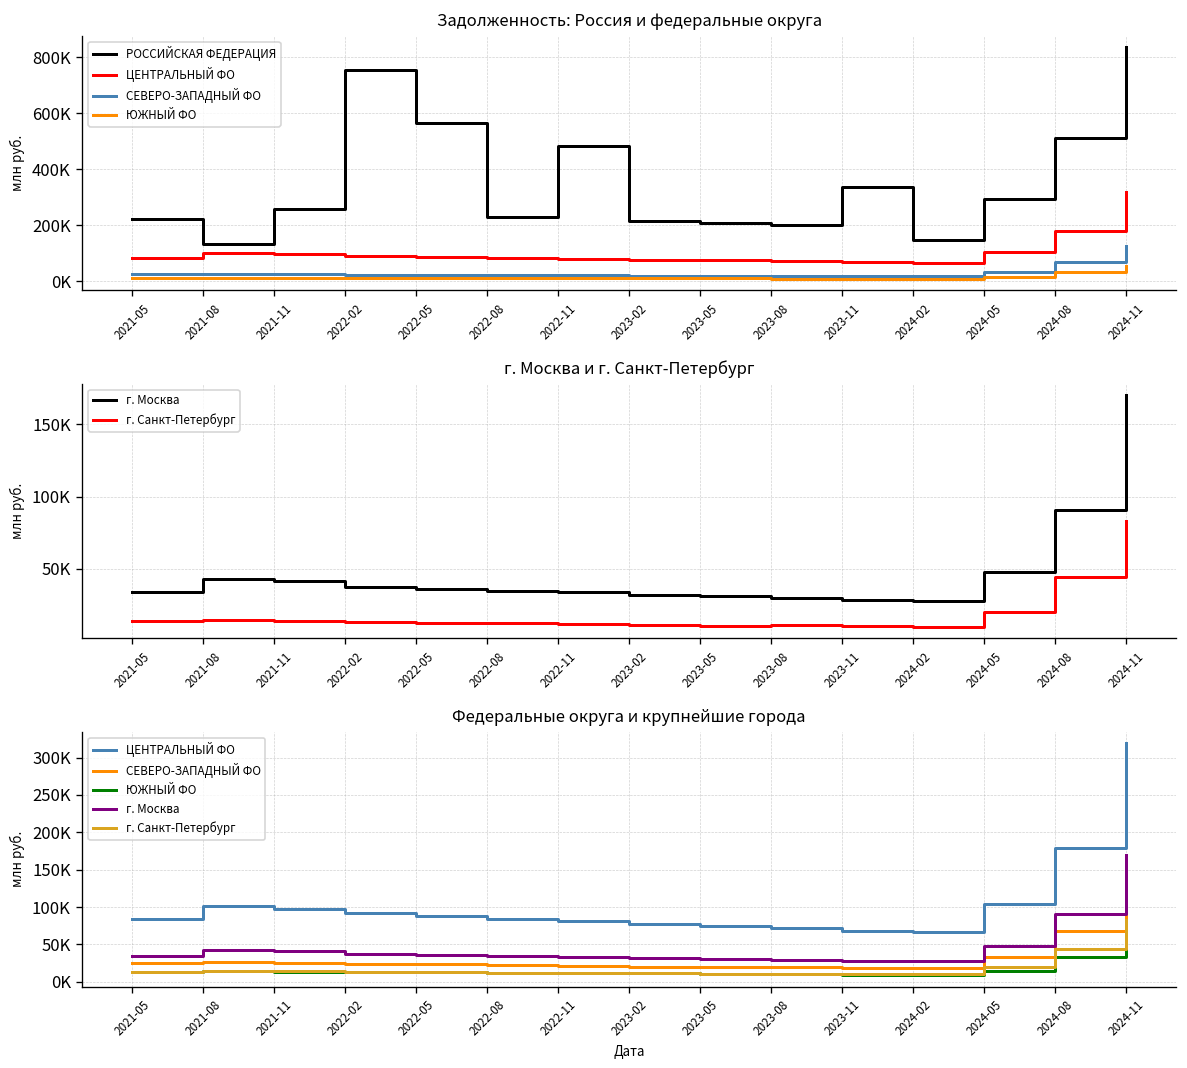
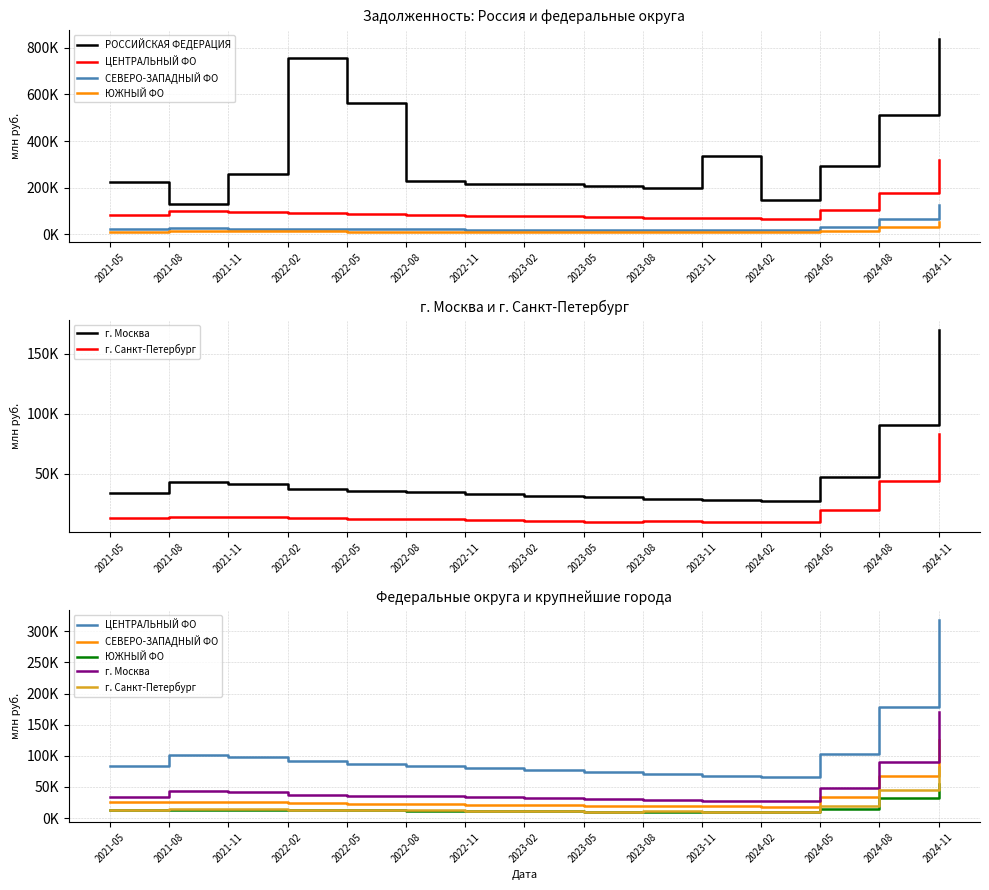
  {
    "Задолженность: Россия и федеральные округа": {
      "РОССИЙСКАЯ ФЕДЕРАЦИЯ": {
        "2021-05": 220000,
        "2021-08": 130000,
        "2021-11": 260000,
        "2022-02": 750000,
        "2022-05": 560000,
        "2022-08": 230000,
-       "2022-11": 480000,
+       "2022-11": 220000,
        "2023-02": 220000,
        "2023-05": 210000,
        "2023-08": 200000,
        "2023-11": 340000,
        "2024-02": 150000,
        "2024-05": 300000,
        "2024-08": 510000,
        "2024-11": 830000
      }
    },
    "Федеральные округа и крупнейшие города": {
      "ЦЕНТРАЛЬНЫЙ ФО": {
        "2021-05": 80000,
        "2021-08": 100000,
        "2021-11": 100000,
        "2022-02": 90000,
        "2022-05": 90000,
        "2022-08": 80000,
        "2022-11": 80000,
        "2023-02": 80000,
        "2023-05": 70000,
        "2023-08": 70000,
        "2023-11": 70000,
        "2024-02": 70000,
        "2024-05": 100000,
        "2024-08": 180000,
        "2024-11": 320000
      },
      "ЮЖНЫЙ ФО": {
        "2024-05": 10000,
        "2024-08": 30000,
        "2024-11": 50000
      },
      "г. Москва": {
        "2021-05": 30000,
        "2021-08": 40000,
        "2021-11": 40000,
        "2022-02": 40000,
        "2022-05": 40000,
        "2022-08": 30000,
        "2022-11": 30000,
        "2023-02": 30000,
        "2023-05": 30000,
        "2023-08": 30000,
        "2023-11": 30000,
        "2024-02": 30000,
        "2024-05": 50000,
        "2024-08": 90000,
        "2024-11": 170000
      }
    }
  }
